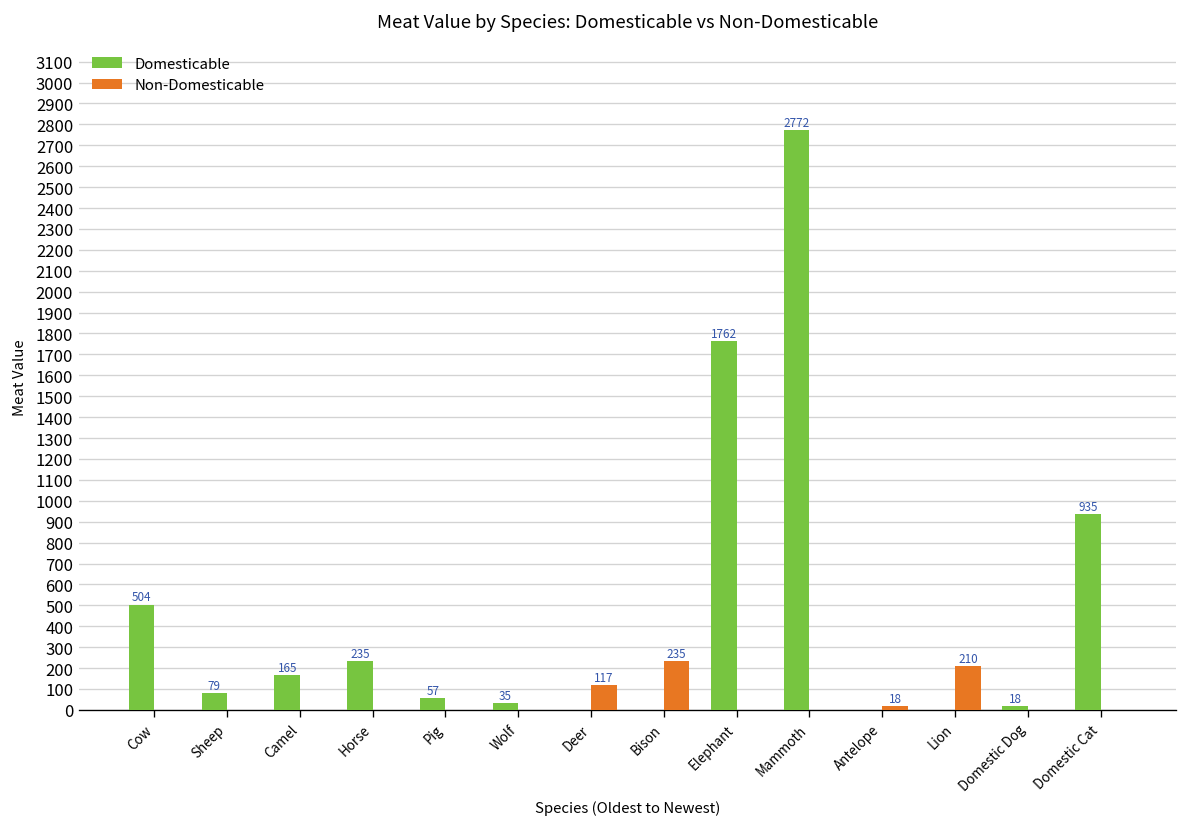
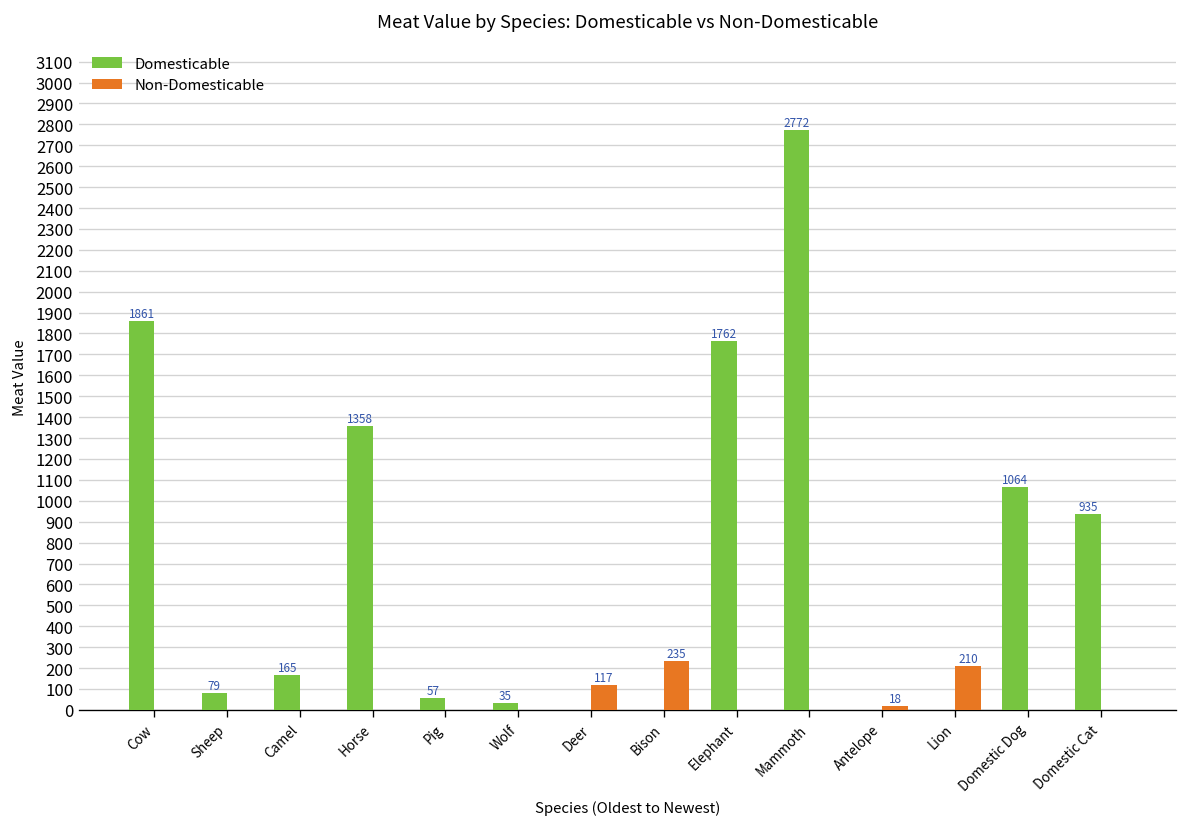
  {
    "Domesticable": {
-     "Cow": 504,
+     "Cow": 1861,
      "Sheep": 79,
      "Camel": 165,
-     "Horse": 235,
+     "Horse": 1358,
      "Pig": 57,
      "Wolf": 35,
      "Elephant": 1762,
      "Mammoth": 2772,
-     "Domestic Dog": 18,
+     "Domestic Dog": 1064,
      "Domestic Cat": 935
    },
    "Non-Domesticable": {
      "Deer": 117,
      "Bison": 235,
      "Antelope": 18,
      "Lion": 210
    }
  }
